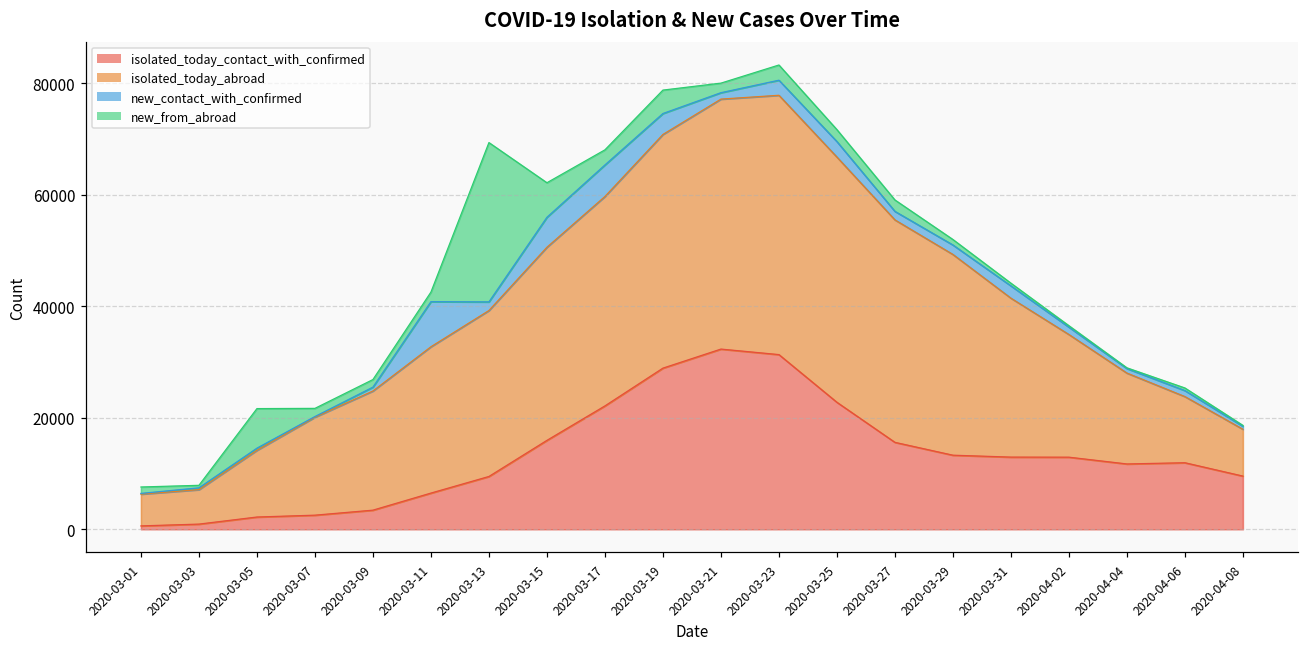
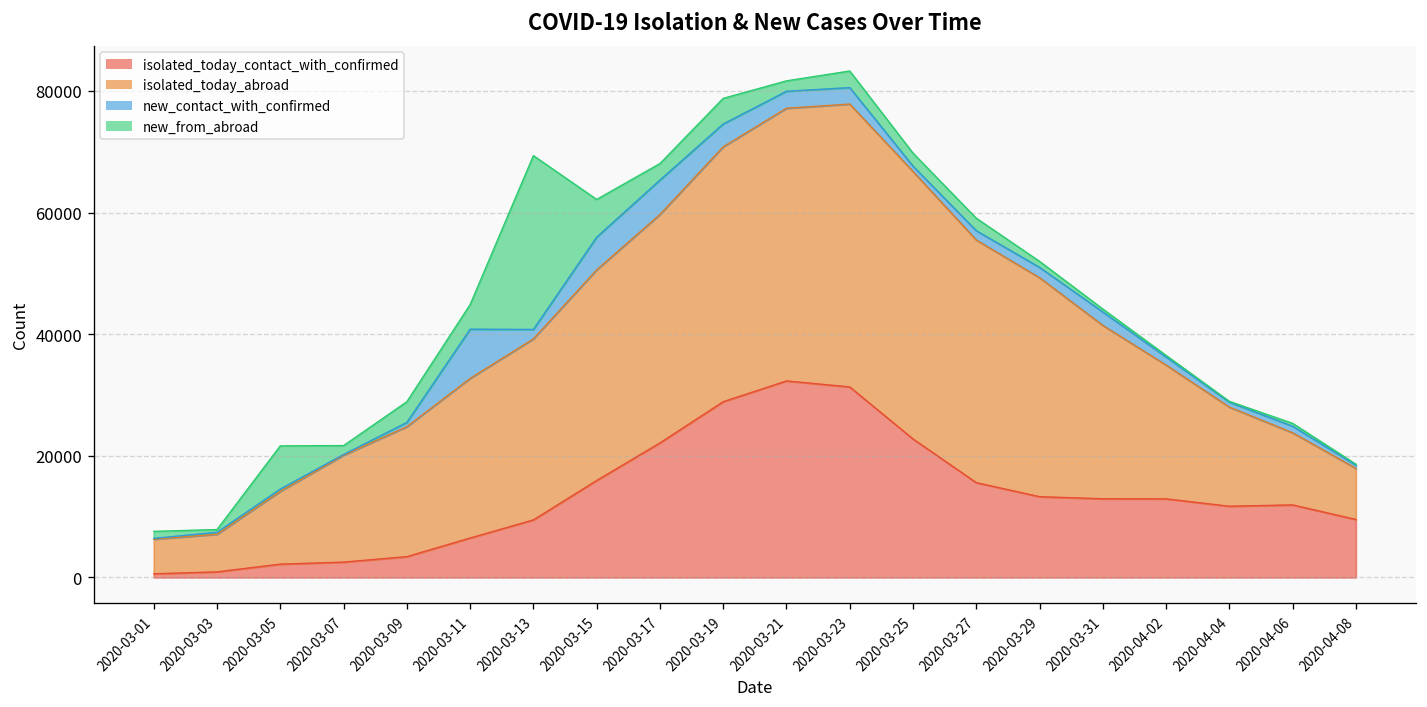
  {
    "new_contact_with_confirmed": {
      "2020-03-09": 1000,
      "2020-03-11": 8000,
      "2020-03-13": 2000,
      "2020-03-15": 5000,
      "2020-03-17": 6000,
      "2020-03-19": 4000,
-     "2020-03-21": 1000,
+     "2020-03-21": 3000,
      "2020-03-23": 3000,
-     "2020-03-25": 3000,
+     "2020-03-25": 1000,
      "2020-03-27": 2000,
      "2020-03-29": 2000
    },
    "new_from_abroad": {
      "2020-03-01": 1000,
      "2020-03-05": 7000,
      "2020-03-07": 1000,
-     "2020-03-09": 1000,
-     "2020-03-11": 2000,
+     "2020-03-09": 3000,
+     "2020-03-11": 4000,
      "2020-03-13": 29000,
      "2020-03-15": 6000,
      "2020-03-17": 3000,
      "2020-03-19": 4000,
      "2020-03-21": 2000,
      "2020-03-23": 3000,
      "2020-03-25": 2000,
      "2020-03-27": 2000,
      "2020-03-29": 1000
    }
  }
